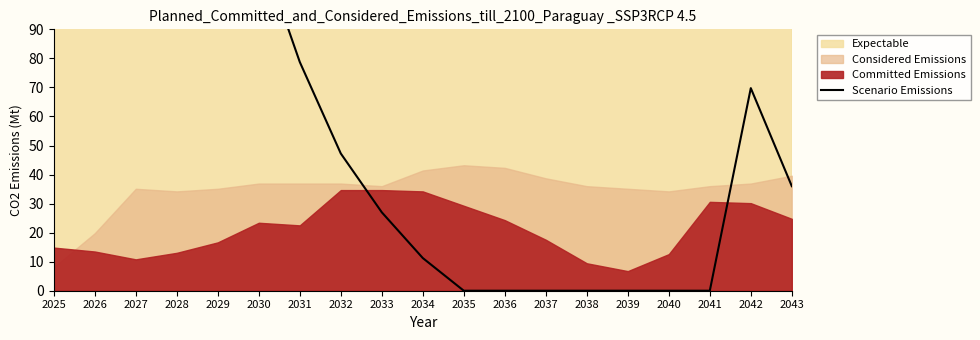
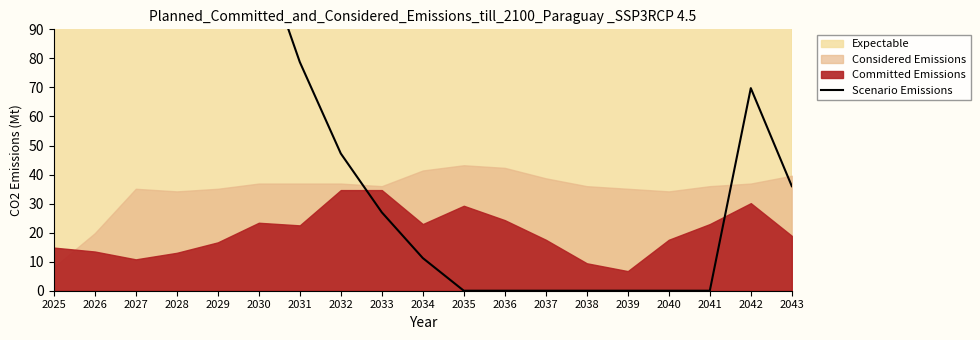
  {
    "Scenario Emissions": {
      "2031": 79,
      "2032": 47,
      "2033": 27,
      "2034": 11,
      "2035": 0,
      "2036": 0,
      "2037": 0,
      "2038": 0,
      "2039": 0,
      "2040": 0,
      "2041": 0,
      "2042": 70,
      "2043": 36
    },
    "Committed Emissions": {
      "2025": 15,
      "2026": 14,
      "2027": 11,
      "2028": 13,
      "2029": 17,
      "2030": 23,
      "2031": 23,
      "2032": 35,
      "2033": 35,
-     "2034": 34,
+     "2034": 23,
      "2035": 29,
      "2036": 24,
      "2037": 18,
      "2038": 9,
      "2039": 7,
-     "2040": 13,
-     "2041": 31,
+     "2040": 18,
+     "2041": 23,
      "2042": 30,
-     "2043": 25
+     "2043": 19
    }
  }
